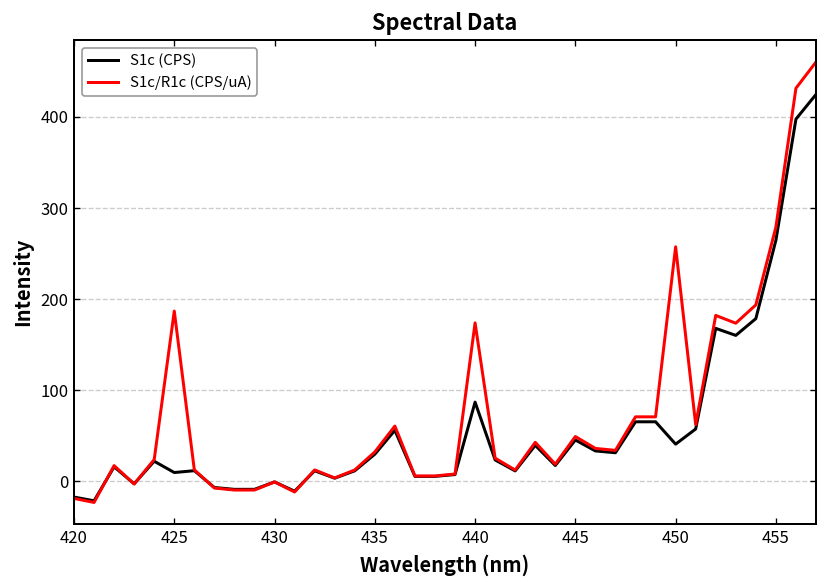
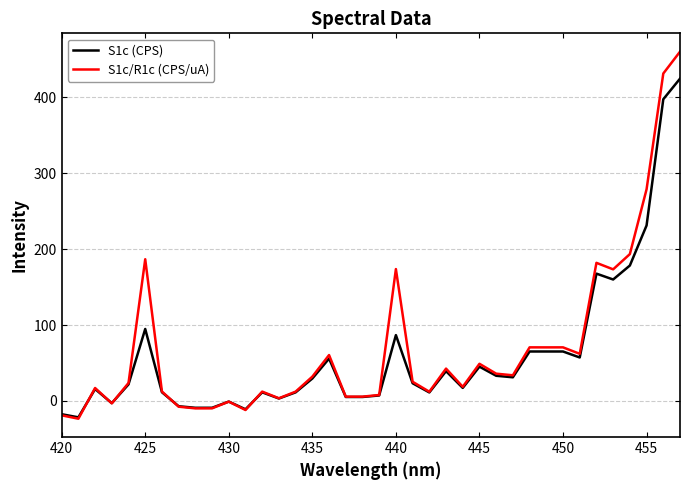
  {
    "S1c (CPS)": {
-     "425": 10,
+     "425": 90,
      "440": 90,
      "445": 50,
-     "450": 40,
-     "455": 260
+     "450": 70,
+     "455": 230
    },
    "S1c/R1c (CPS/uA)": {
      "425": 190,
      "440": 170,
      "445": 50,
-     "450": 260,
+     "450": 70,
      "455": 280
    }
  }
